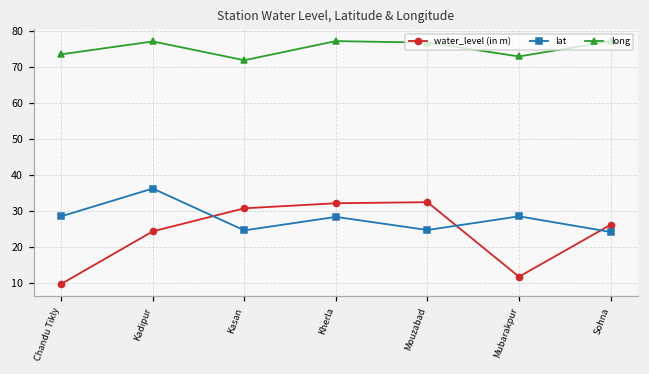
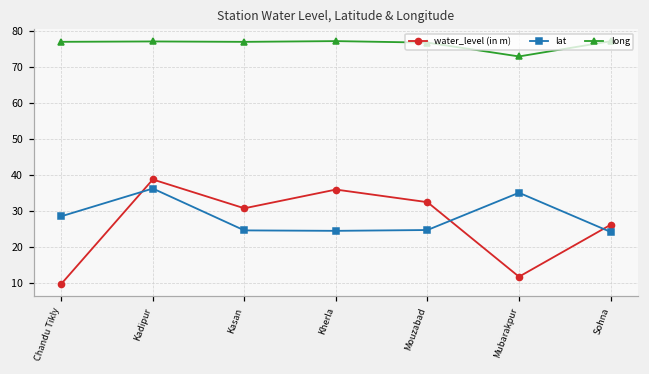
  {
    "water_level (in m)": {
      "Chandu Tikly": 10,
-     "Kadipur": 24,
+     "Kadipur": 39,
      "Kasan": 31,
-     "Kherla": 32,
+     "Kherla": 36,
      "Mouzabad": 32,
      "Mubarakpur": 12,
      "Sohna": 26
    },
    "lat": {
      "Chandu Tikly": 28,
      "Kadipur": 36,
      "Kasan": 25,
-     "Kherla": 28,
+     "Kherla": 24,
      "Mouzabad": 25,
-     "Mubarakpur": 28,
+     "Mubarakpur": 35,
      "Sohna": 24
    },
    "long": {
-     "Chandu Tikly": 73,
+     "Chandu Tikly": 77,
      "Kadipur": 77,
-     "Kasan": 72,
+     "Kasan": 77,
      "Kherla": 77,
      "Mubarakpur": 73
    }
  }
